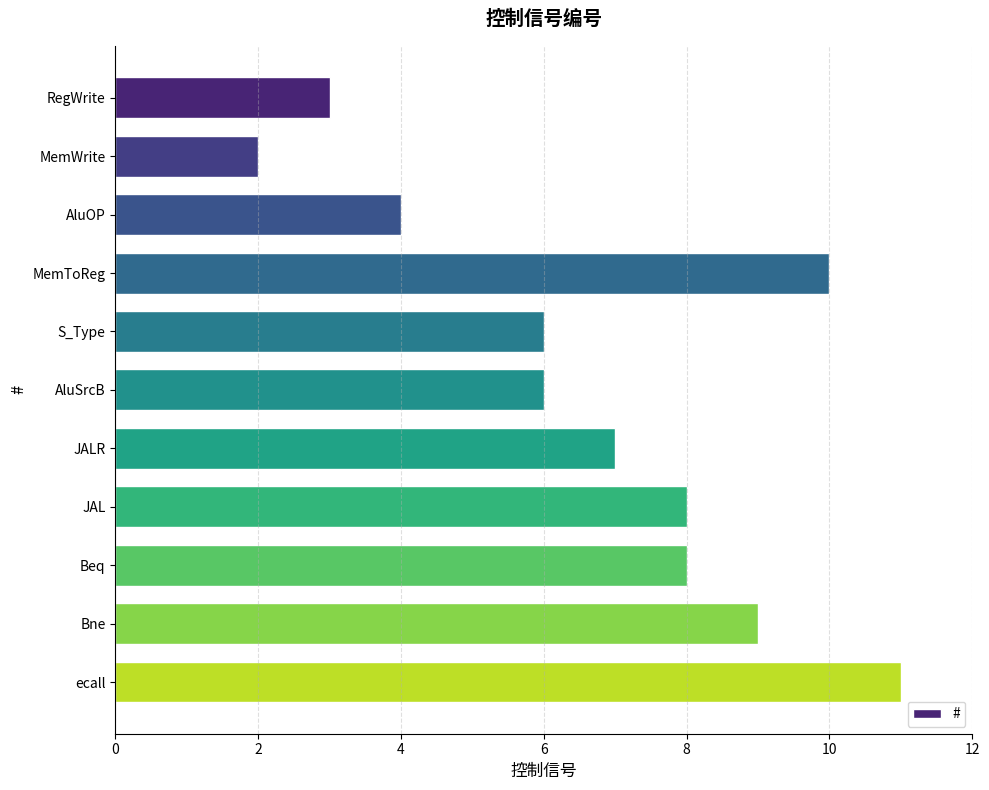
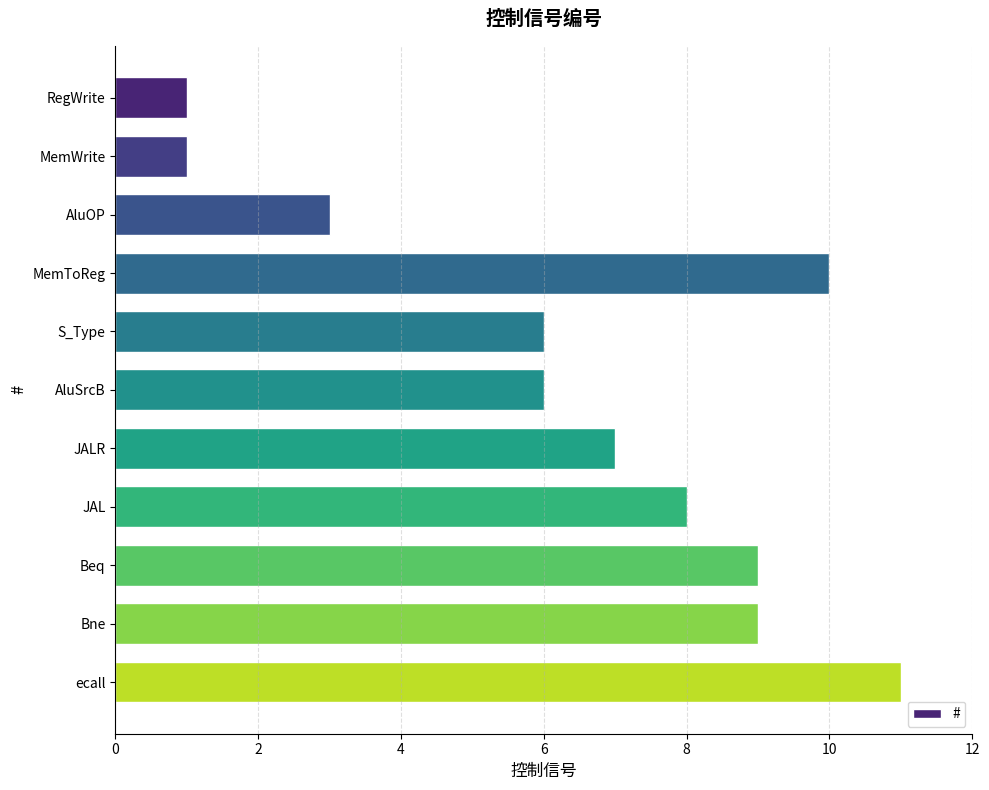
  {
-   "RegWrite": 3,
-   "MemWrite": 2,
-   "AluOP": 4,
+   "RegWrite": 1,
+   "MemWrite": 1,
+   "AluOP": 3,
    "MemToReg": 10,
    "S_Type": 6,
    "AluSrcB": 6,
    "JALR": 7,
    "JAL": 8,
-   "Beq": 8,
+   "Beq": 9,
    "Bne": 9,
    "ecall": 11
  }
